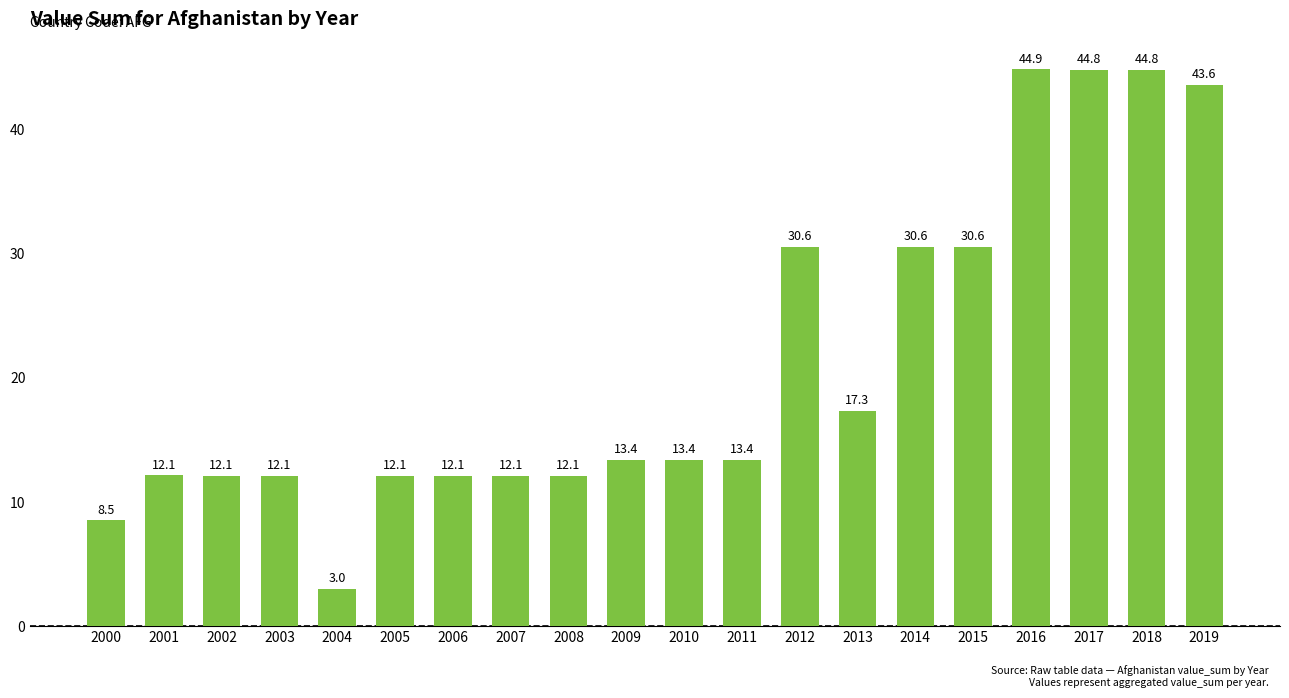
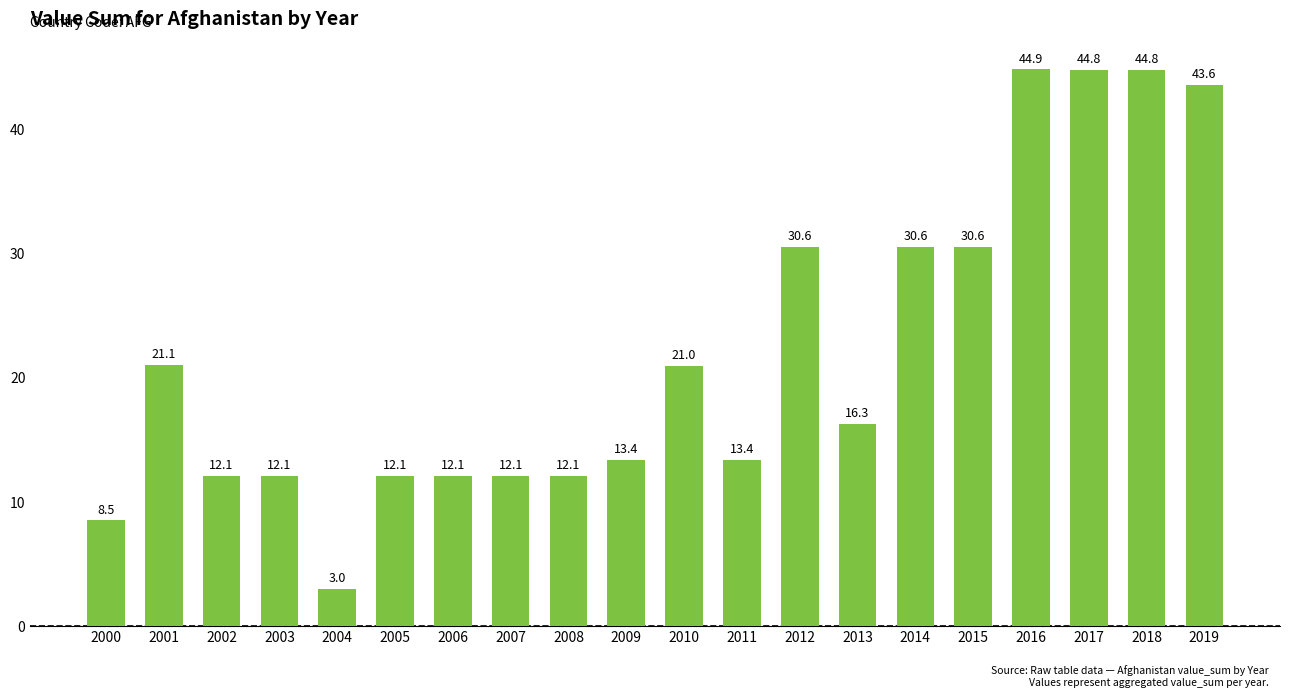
  {
    "2000": 8.5,
-   "2001": 12.1,
+   "2001": 21.1,
    "2002": 12.1,
    "2003": 12.1,
    "2004": 3.0,
    "2005": 12.1,
    "2006": 12.1,
    "2007": 12.1,
    "2008": 12.1,
    "2009": 13.4,
-   "2010": 13.4,
+   "2010": 21.0,
    "2011": 13.4,
    "2012": 30.6,
-   "2013": 17.3,
+   "2013": 16.3,
    "2014": 30.6,
    "2015": 30.6,
    "2016": 44.9,
    "2017": 44.8,
    "2018": 44.8,
    "2019": 43.6
  }
